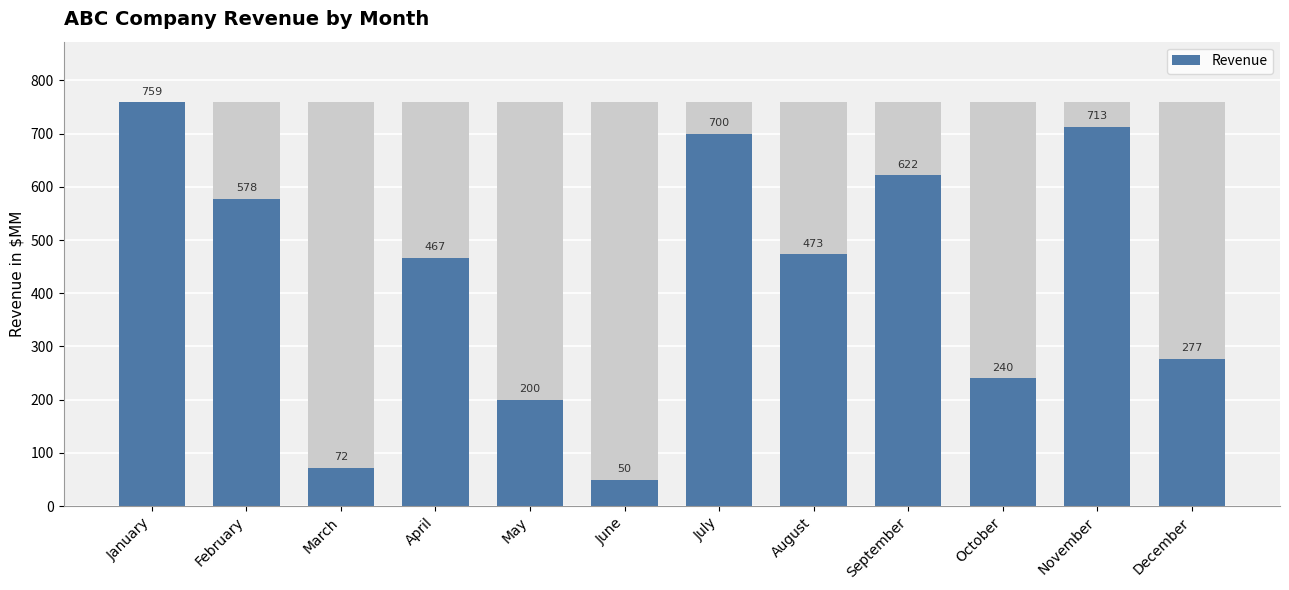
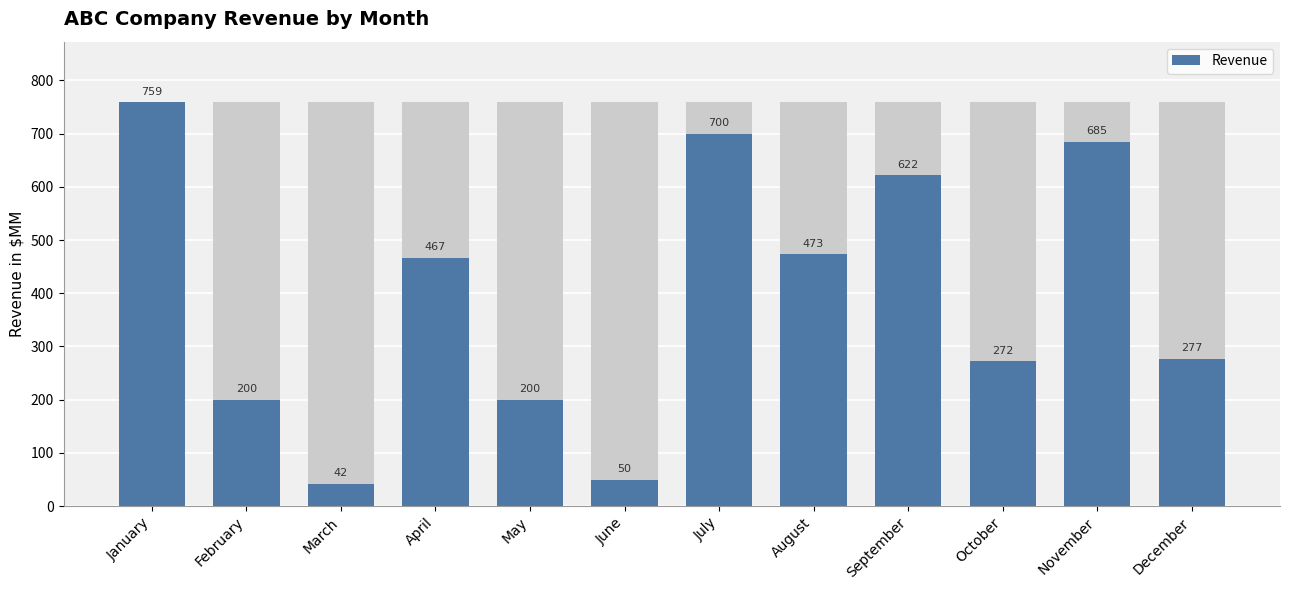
  {
    "Revenue": {
      "January": 759,
-     "February": 578,
-     "March": 72,
-     "October": 240,
-     "November": 713
+     "February": 200,
+     "March": 42,
+     "October": 272,
+     "November": 685
    }
  }
